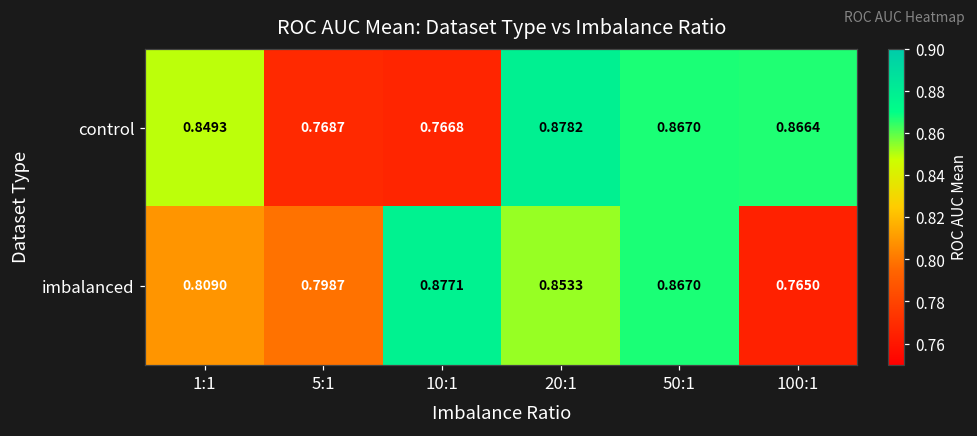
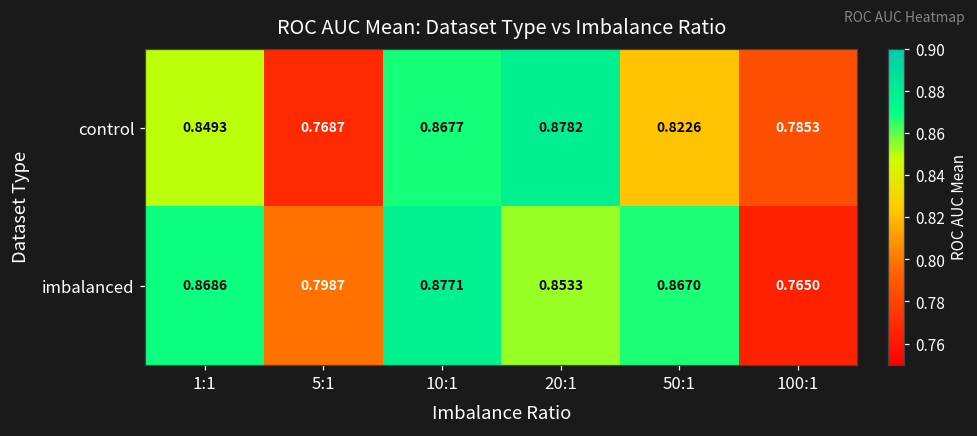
  {
    "control": {
      "1:1": 0.8493,
      "5:1": 0.7687,
-     "10:1": 0.7668,
+     "10:1": 0.8677,
      "20:1": 0.8782,
-     "50:1": 0.8670,
-     "100:1": 0.8664
+     "50:1": 0.8226,
+     "100:1": 0.7853
    },
    "imbalanced": {
-     "1:1": 0.8090,
+     "1:1": 0.8686,
      "5:1": 0.7987,
      "10:1": 0.8771,
      "20:1": 0.8533,
      "50:1": 0.8670,
      "100:1": 0.7650
    }
  }
